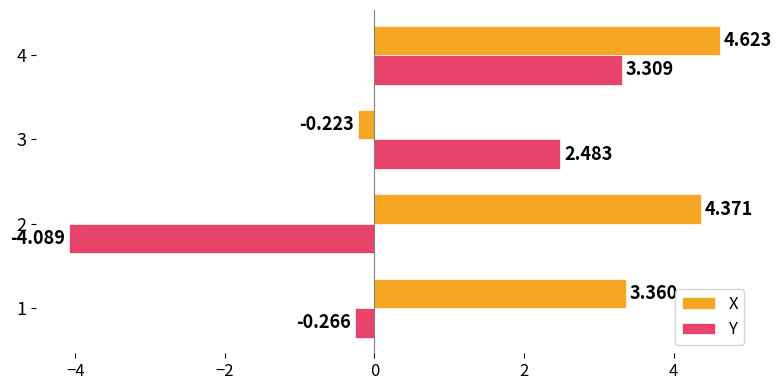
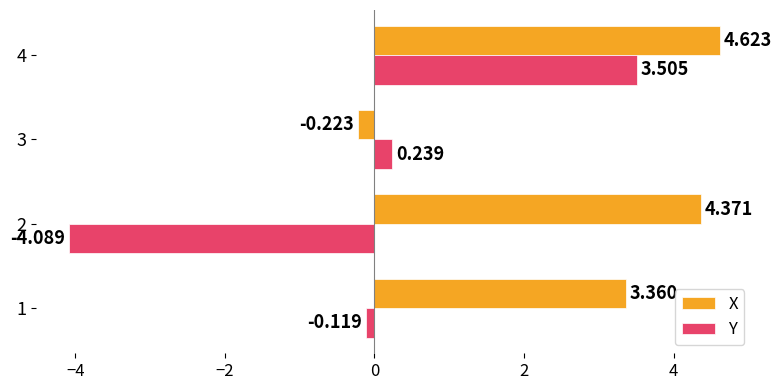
  {
    "X": {
      "4": 4.623,
      "3": -0.223,
      "2": 4.371
    },
    "Y": {
-     "4": 3.309,
-     "3": 2.483,
+     "4": 3.505,
+     "3": 0.239,
      "2": -4.089,
-     "1": -0.266
+     "1": -0.119
    }
  }
